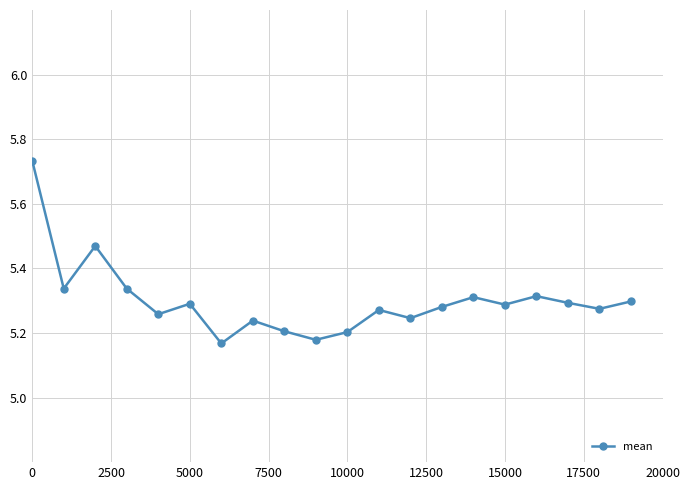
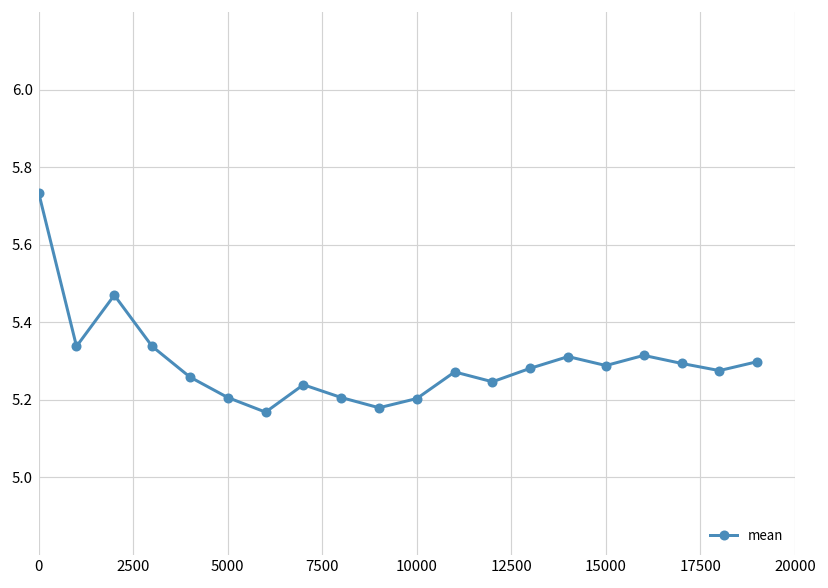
  {
    "0": 5.73,
-   "5000": 5.29,
+   "5000": 5.21,
    "10000": 5.20,
    "15000": 5.29
  }
